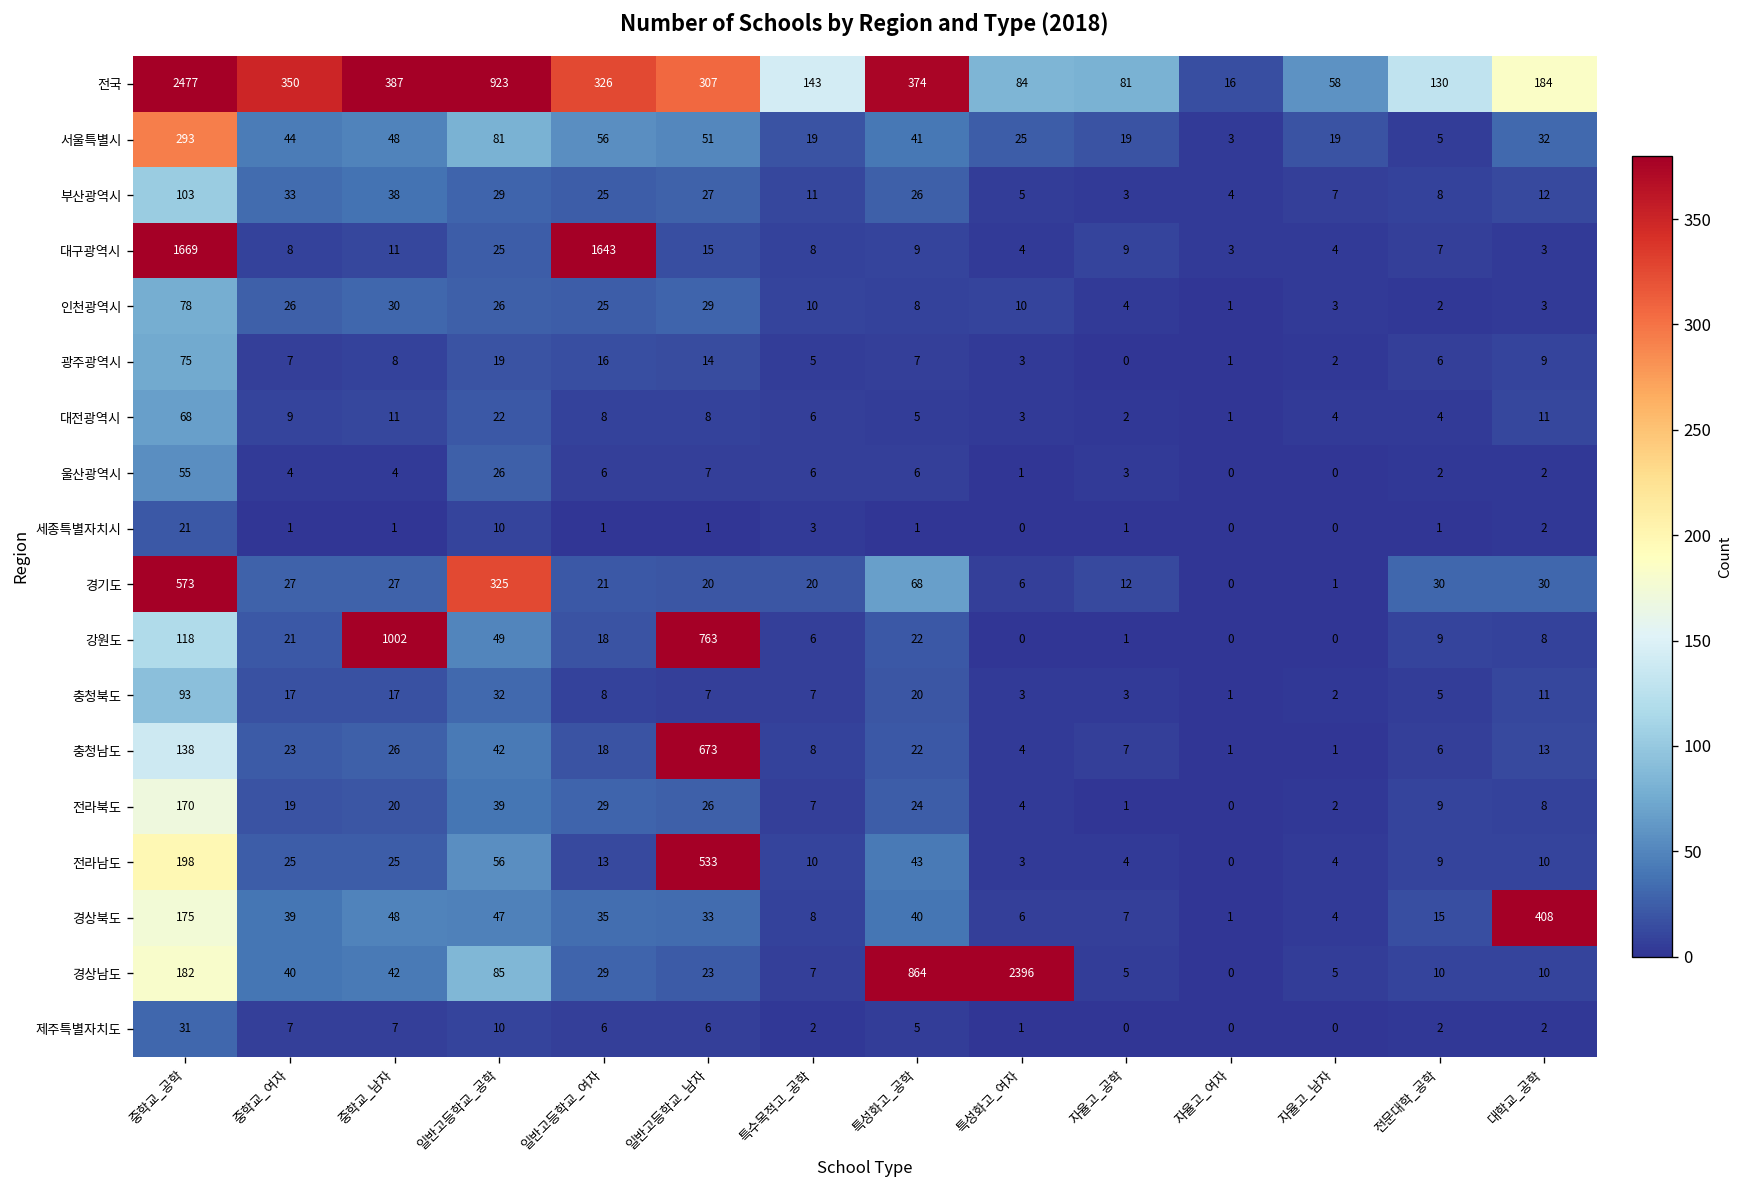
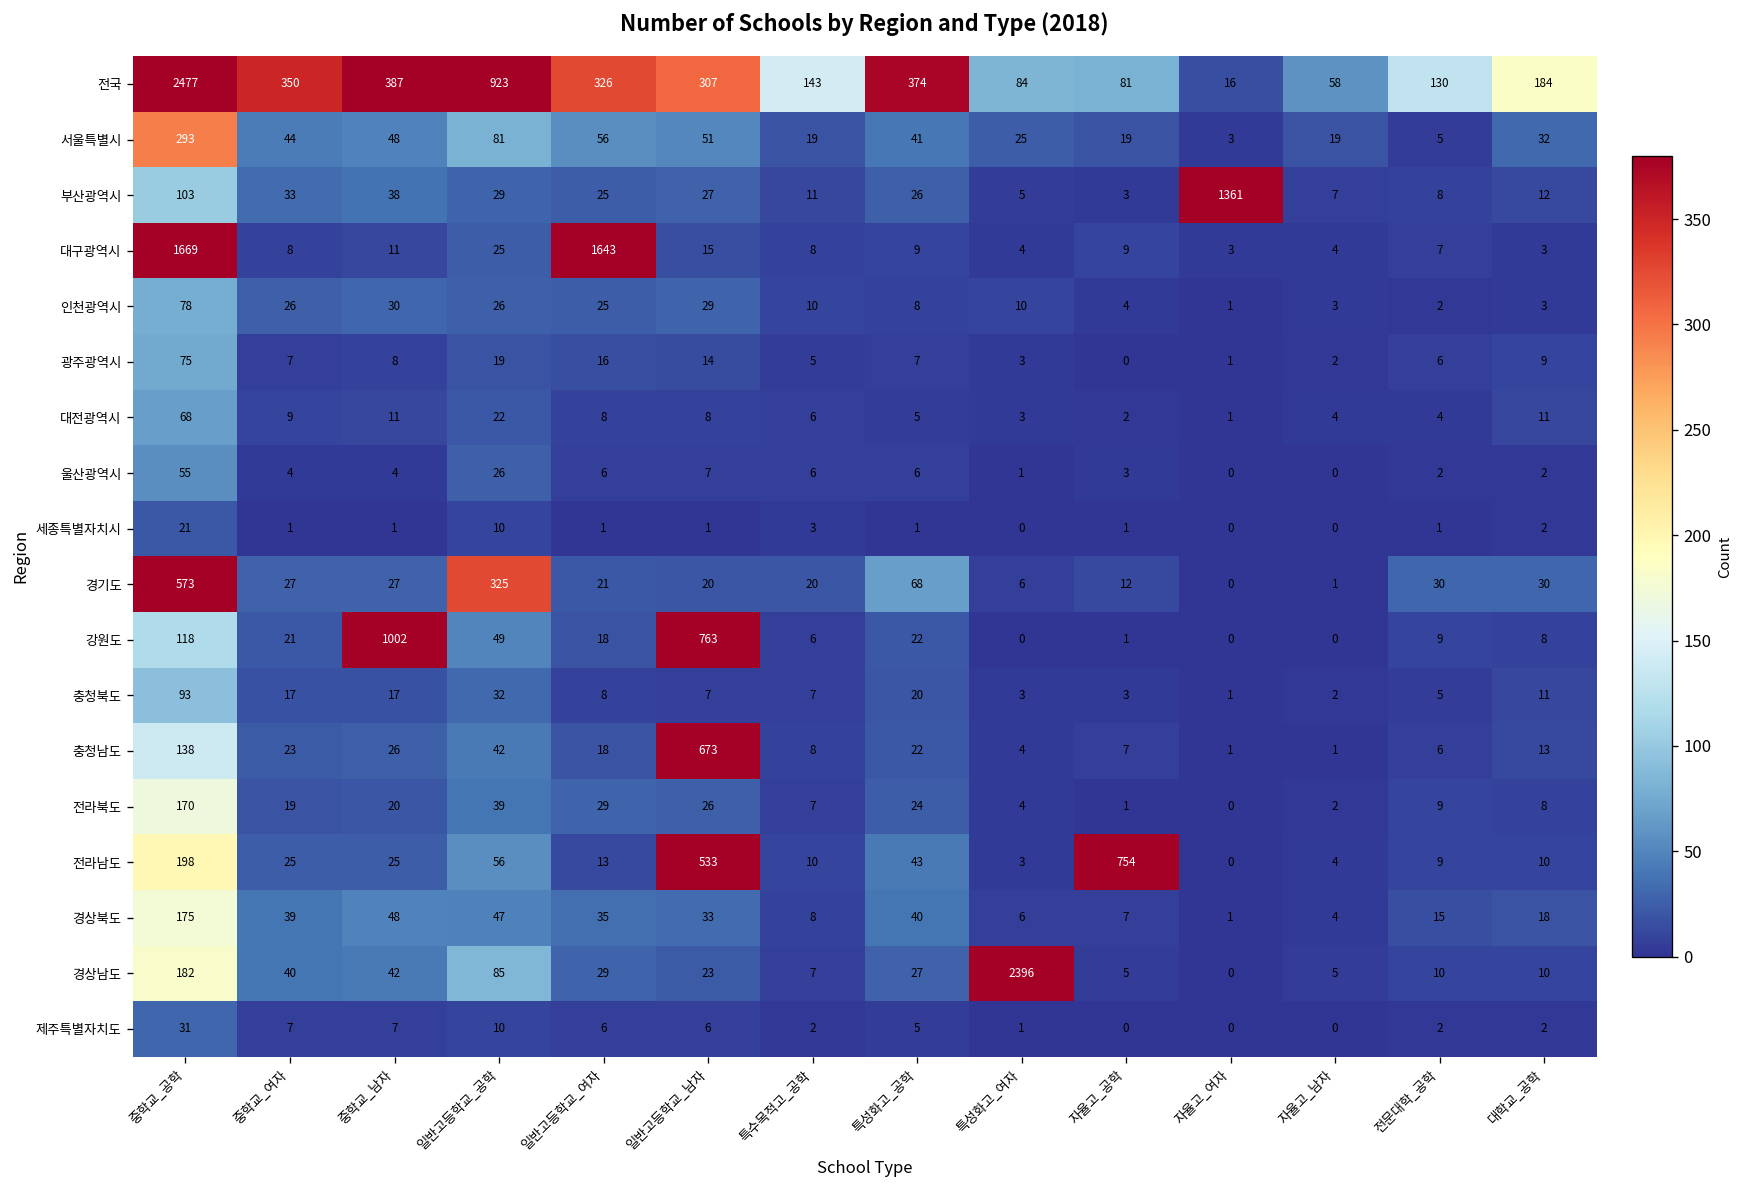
  {
    "부산광역시": {
      "중학교_공학": 103,
      "중학교_여자": 33,
      "중학교_남자": 38,
      "일반고등학교_공학": 29,
      "일반고등학교_여자": 25,
      "일반고등학교_남자": 27,
      "특수목적고_공학": 11,
      "특성화고_공학": 26,
      "특성화고_여자": 5,
      "자율고_공학": 3,
-     "자율고_여자": 4,
+     "자율고_여자": 1361,
      "자율고_남자": 7,
      "전문대학_공학": 8,
      "대학교_공학": 12
    },
    "전라남도": {
      "중학교_공학": 198,
      "중학교_여자": 25,
      "중학교_남자": 25,
      "일반고등학교_공학": 56,
      "일반고등학교_여자": 13,
      "일반고등학교_남자": 533,
      "특수목적고_공학": 10,
      "특성화고_공학": 43,
      "특성화고_여자": 3,
-     "자율고_공학": 4,
+     "자율고_공학": 754,
      "자율고_여자": 0,
      "자율고_남자": 4,
      "전문대학_공학": 9,
      "대학교_공학": 10
    },
    "경상북도": {
      "중학교_공학": 175,
      "중학교_여자": 39,
      "중학교_남자": 48,
      "일반고등학교_공학": 47,
      "일반고등학교_여자": 35,
      "일반고등학교_남자": 33,
      "특수목적고_공학": 8,
      "특성화고_공학": 40,
      "특성화고_여자": 6,
      "자율고_공학": 7,
      "자율고_여자": 1,
      "자율고_남자": 4,
      "전문대학_공학": 15,
-     "대학교_공학": 408
+     "대학교_공학": 18
    },
    "경상남도": {
      "중학교_공학": 182,
      "중학교_여자": 40,
      "중학교_남자": 42,
      "일반고등학교_공학": 85,
      "일반고등학교_여자": 29,
      "일반고등학교_남자": 23,
      "특수목적고_공학": 7,
-     "특성화고_공학": 864,
+     "특성화고_공학": 27,
      "특성화고_여자": 2396,
      "자율고_공학": 5,
      "자율고_여자": 0,
      "자율고_남자": 5,
      "전문대학_공학": 10,
      "대학교_공학": 10
    }
  }
